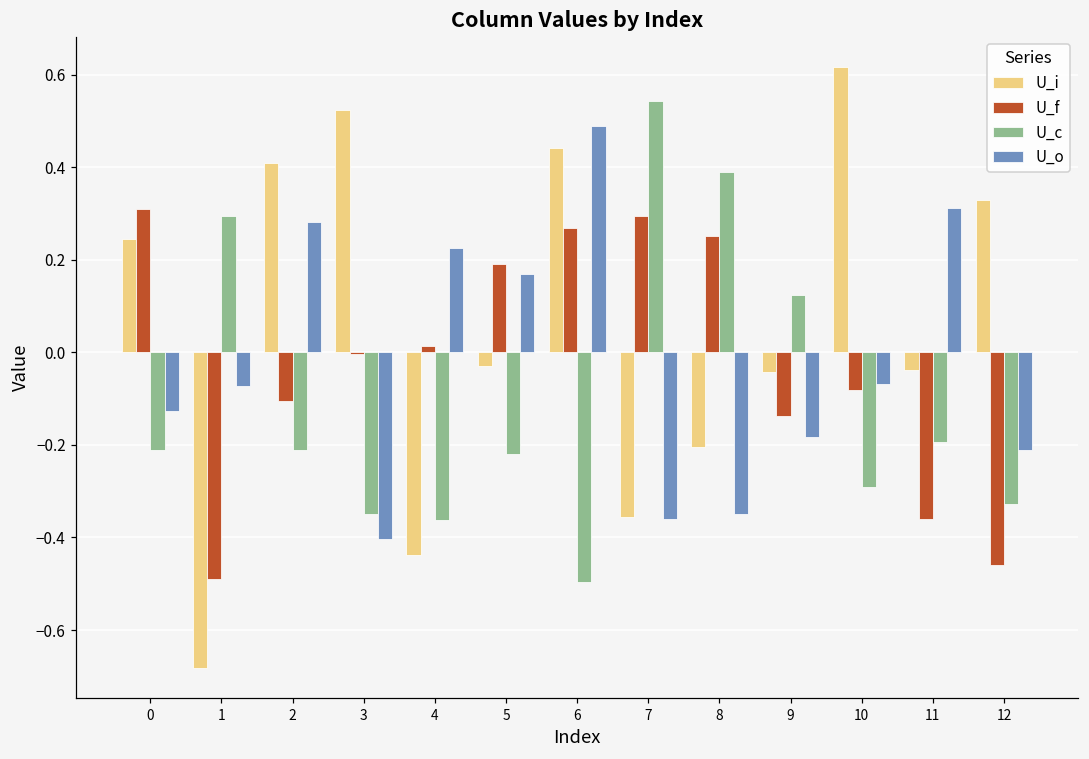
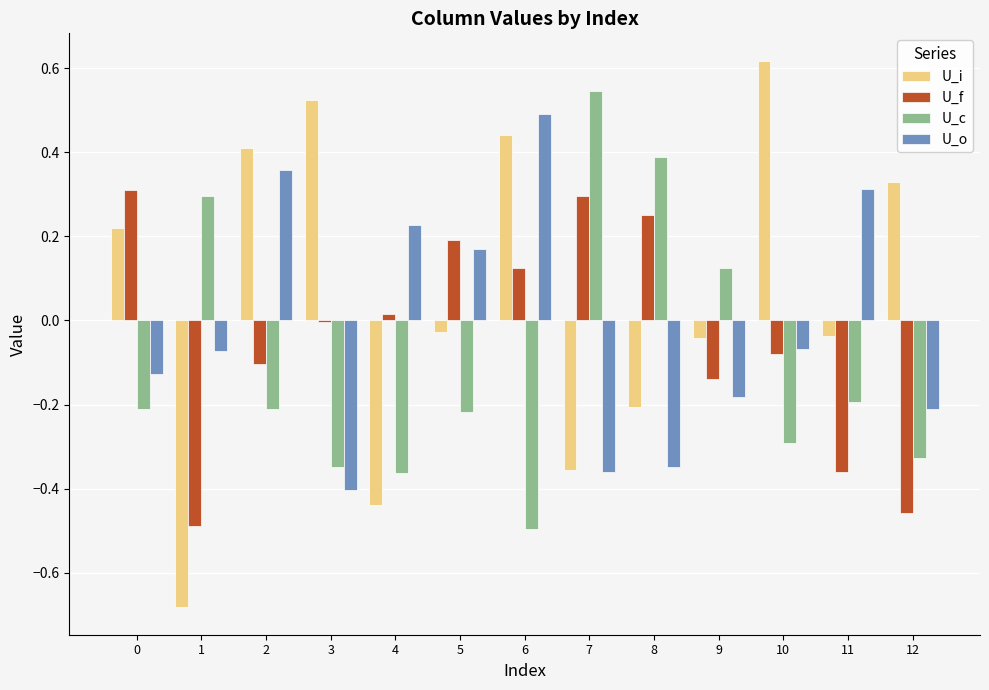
  {
    "U_i": {
-     "0": 0.24,
+     "0": 0.22,
      "1": -0.68,
      "2": 0.41,
      "3": 0.52,
      "4": -0.44,
      "5": -0.03,
      "6": 0.44,
      "7": -0.36,
      "8": -0.21,
      "9": -0.04,
      "10": 0.62,
      "11": -0.04,
      "12": 0.33
    },
    "U_f": {
      "0": 0.31,
      "1": -0.49,
      "2": -0.10,
      "4": 0.01,
      "5": 0.19,
-     "6": 0.27,
+     "6": 0.12,
      "7": 0.30,
      "8": 0.25,
      "9": -0.14,
      "10": -0.08,
      "11": -0.36,
      "12": -0.46
    },
    "U_c": {
      "0": -0.21,
      "1": 0.29,
      "2": -0.21,
      "3": -0.35,
      "4": -0.36,
      "5": -0.22,
      "6": -0.50,
      "7": 0.54,
      "8": 0.39,
      "9": 0.12,
      "10": -0.29,
      "11": -0.19,
      "12": -0.33
    },
    "U_o": {
      "0": -0.13,
      "1": -0.07,
-     "2": 0.28,
+     "2": 0.36,
      "3": -0.40,
      "4": 0.23,
      "5": 0.17,
      "6": 0.49,
      "7": -0.36,
      "8": -0.35,
      "9": -0.18,
      "10": -0.07,
      "11": 0.31,
      "12": -0.21
    }
  }
